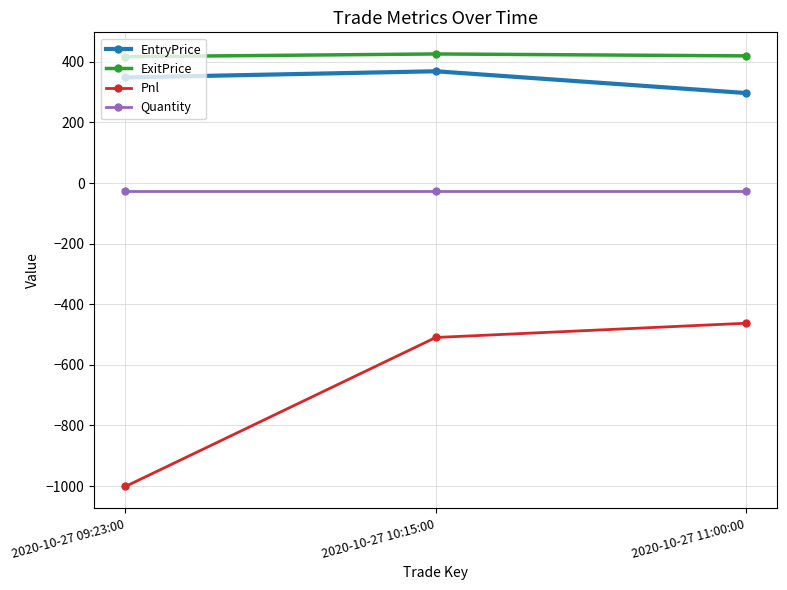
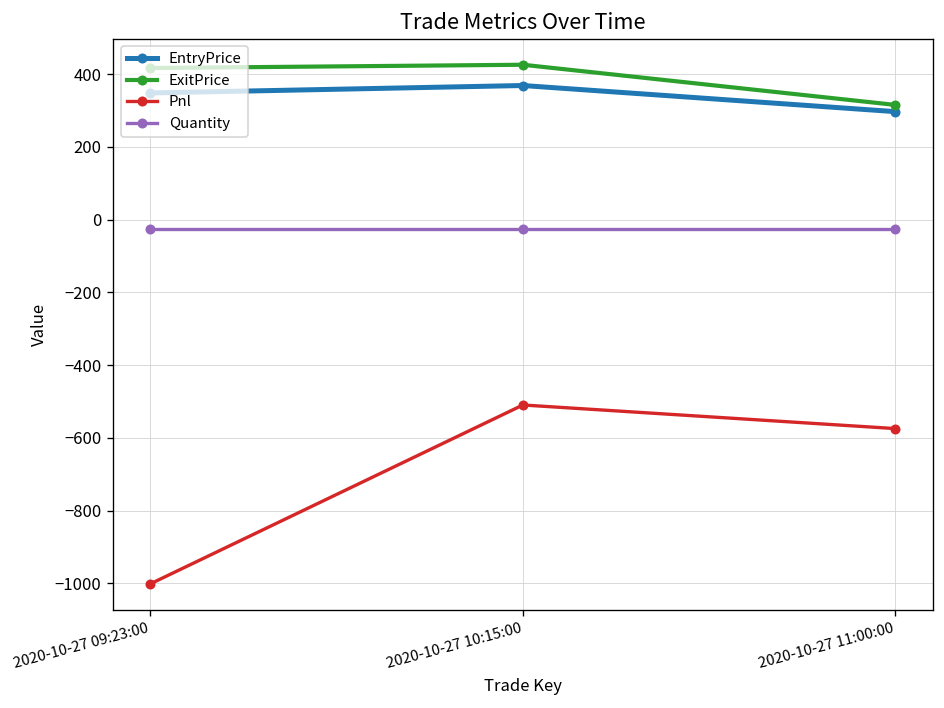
  {
    "EntryPrice": {
      "2020-10-27 10:15:00": 370,
      "2020-10-27 11:00:00": 300
    },
    "ExitPrice": {
      "2020-10-27 10:15:00": 430,
-     "2020-10-27 11:00:00": 420
+     "2020-10-27 11:00:00": 320
    },
    "Pnl": {
      "2020-10-27 09:23:00": -1000,
      "2020-10-27 10:15:00": -510,
-     "2020-10-27 11:00:00": -460
+     "2020-10-27 11:00:00": -570
    },
    "Quantity": {
      "2020-10-27 09:23:00": -30,
      "2020-10-27 10:15:00": -30,
      "2020-10-27 11:00:00": -30
    }
  }
